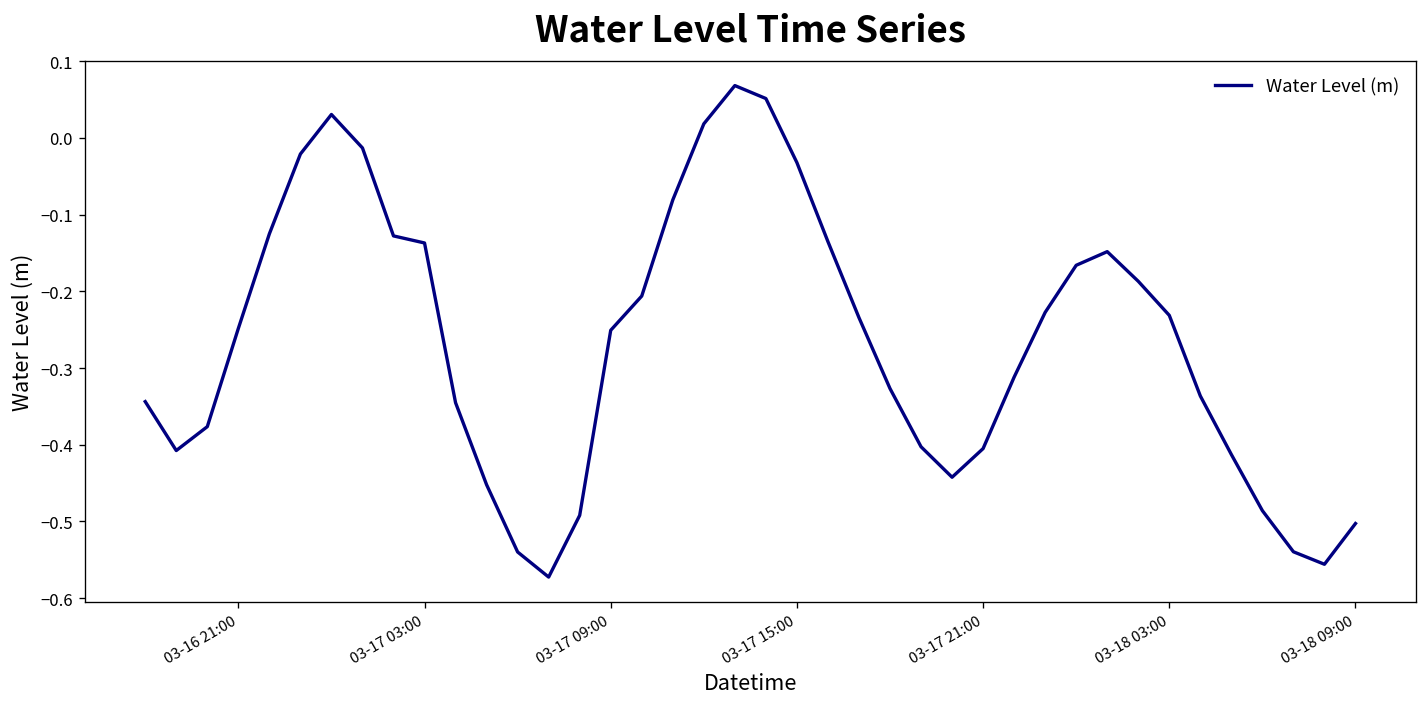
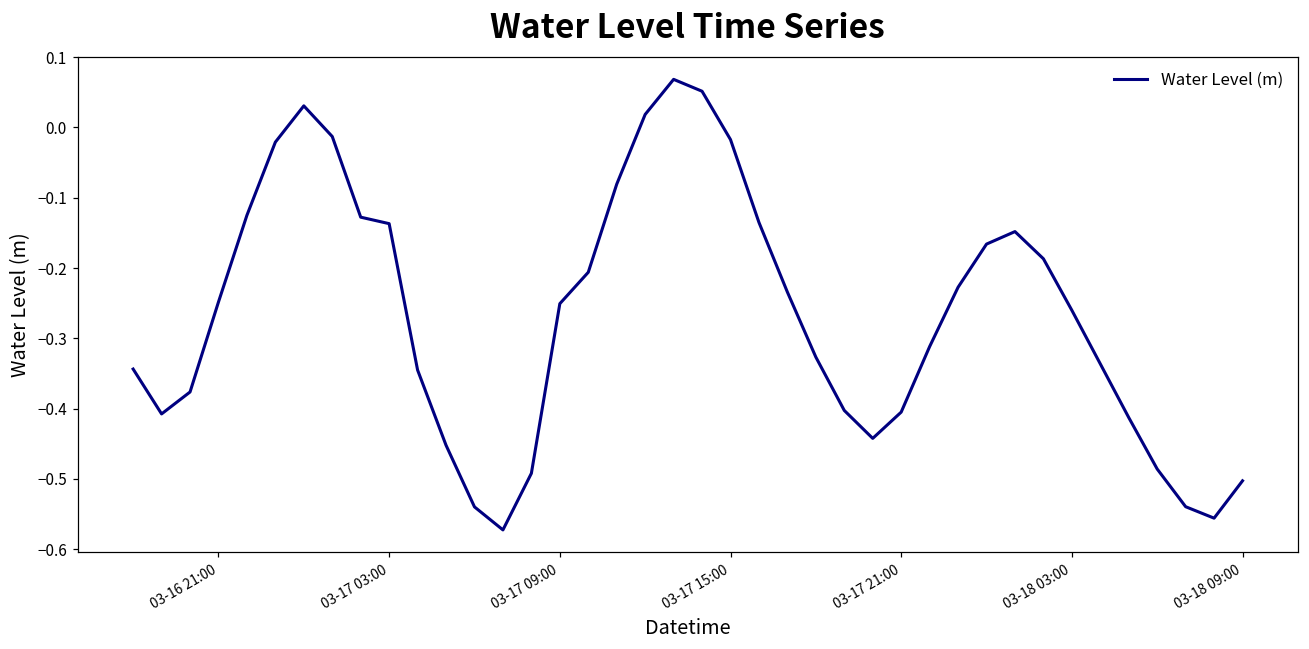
  {
    "03-16 21:00": -0.25,
    "03-17 03:00": -0.14,
    "03-17 09:00": -0.25,
-   "03-17 15:00": -0.03,
+   "03-17 15:00": -0.02,
    "03-17 21:00": -0.40,
-   "03-18 03:00": -0.23,
+   "03-18 03:00": -0.26,
    "03-18 09:00": -0.50
  }
